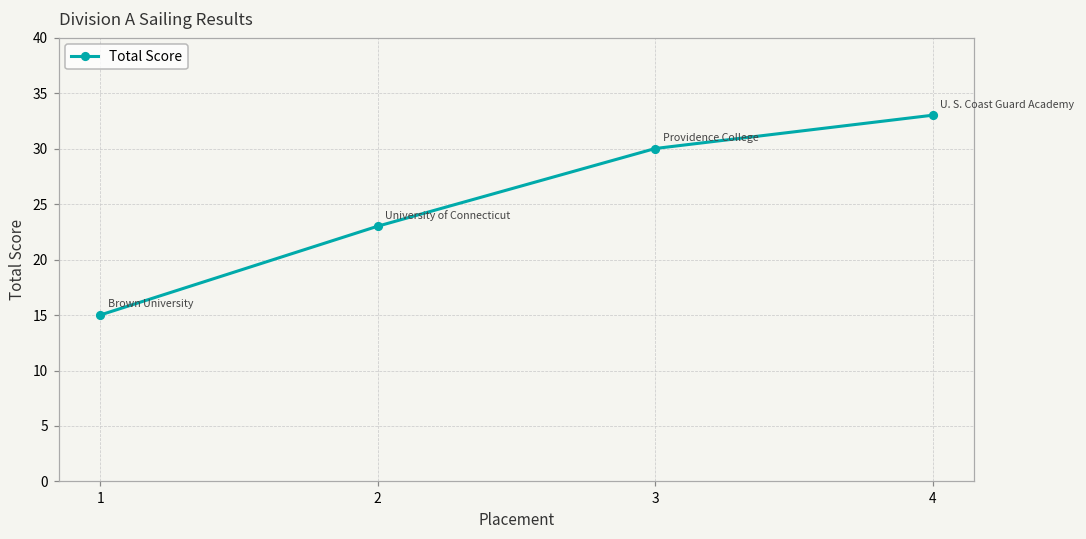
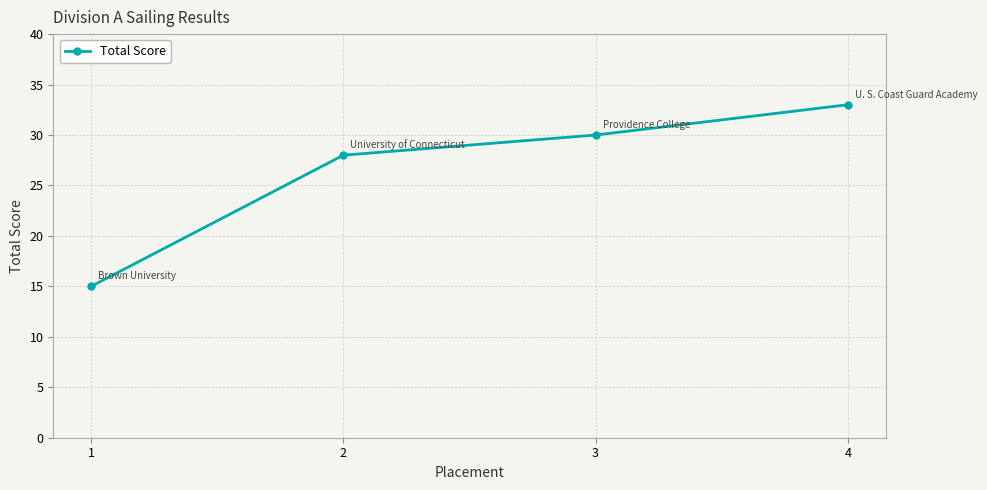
  {
    "1": 15,
-   "2": 23,
+   "2": 28,
    "3": 30,
    "4": 33
  }
